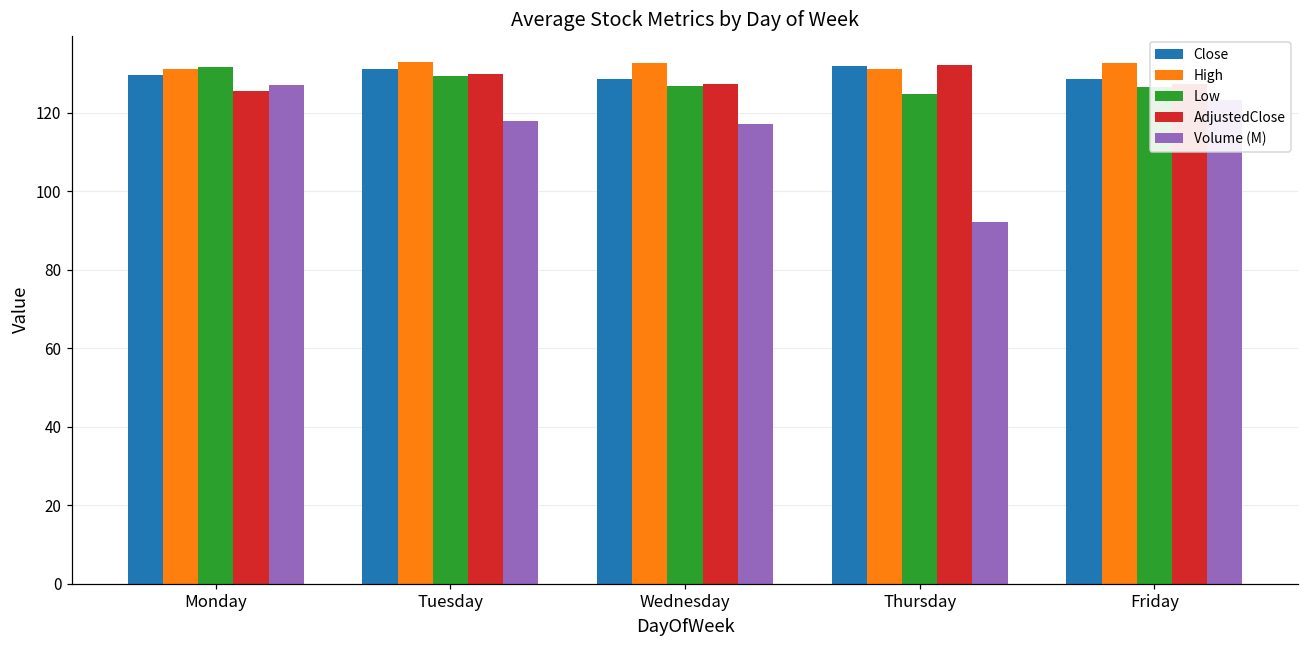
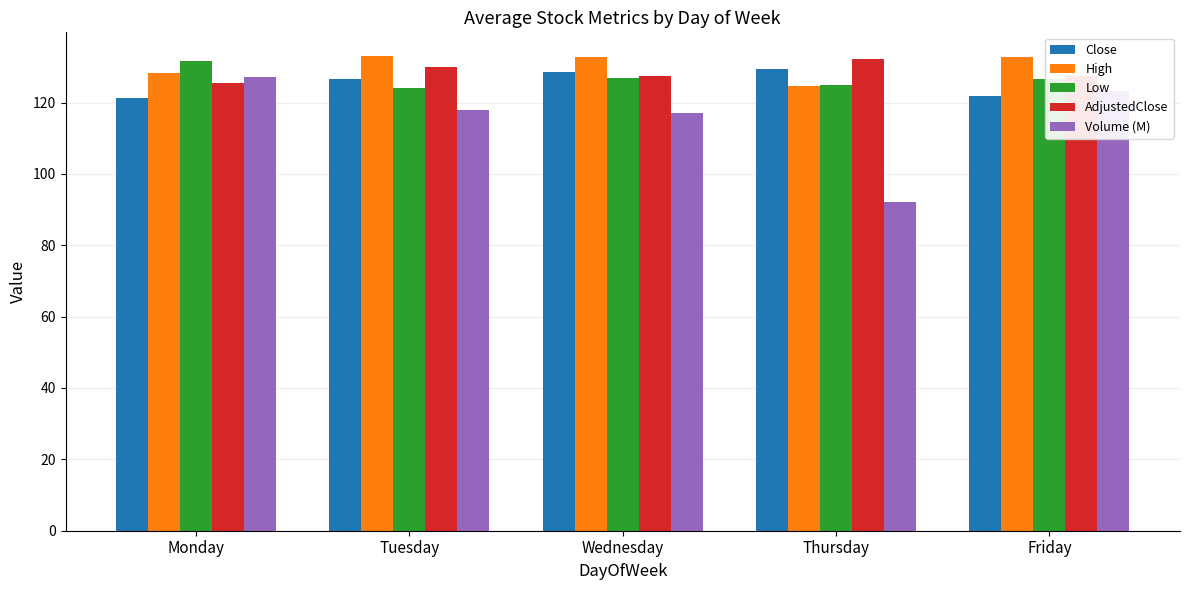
  {
    "Close": {
-     "Monday": 130,
-     "Tuesday": 131,
+     "Monday": 121,
+     "Tuesday": 127,
      "Wednesday": 129,
-     "Thursday": 132,
-     "Friday": 129
+     "Thursday": 129,
+     "Friday": 122
    },
    "High": {
-     "Monday": 131,
+     "Monday": 128,
      "Tuesday": 133,
      "Wednesday": 133,
-     "Thursday": 131,
+     "Thursday": 125,
      "Friday": 133
    },
    "Low": {
      "Monday": 132,
-     "Tuesday": 129,
+     "Tuesday": 124,
      "Wednesday": 127,
      "Thursday": 125
    },
    "AdjustedClose": {
      "Monday": 126,
      "Tuesday": 130,
      "Wednesday": 127,
      "Thursday": 132
    },
    "Volume (M)": {
      "Monday": 127,
      "Tuesday": 118,
      "Wednesday": 117,
      "Thursday": 92
    }
  }
